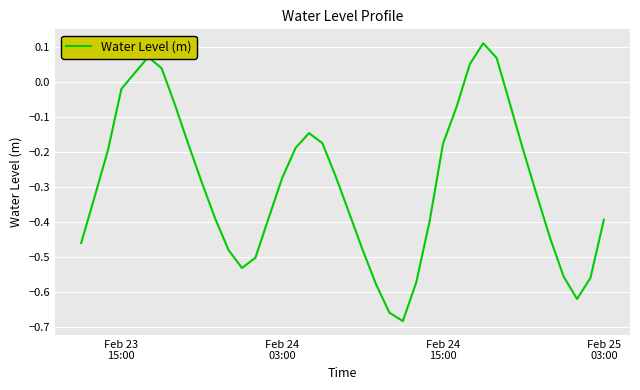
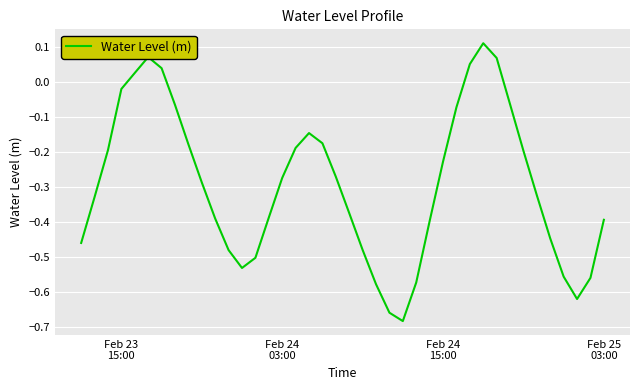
  {
    "Feb 23 15:00": -0.02,
    "Feb 24 03:00": -0.27,
-   "Feb 24 15:00": -0.18,
+   "Feb 24 15:00": -0.23,
    "Feb 25 03:00": -0.39
  }
